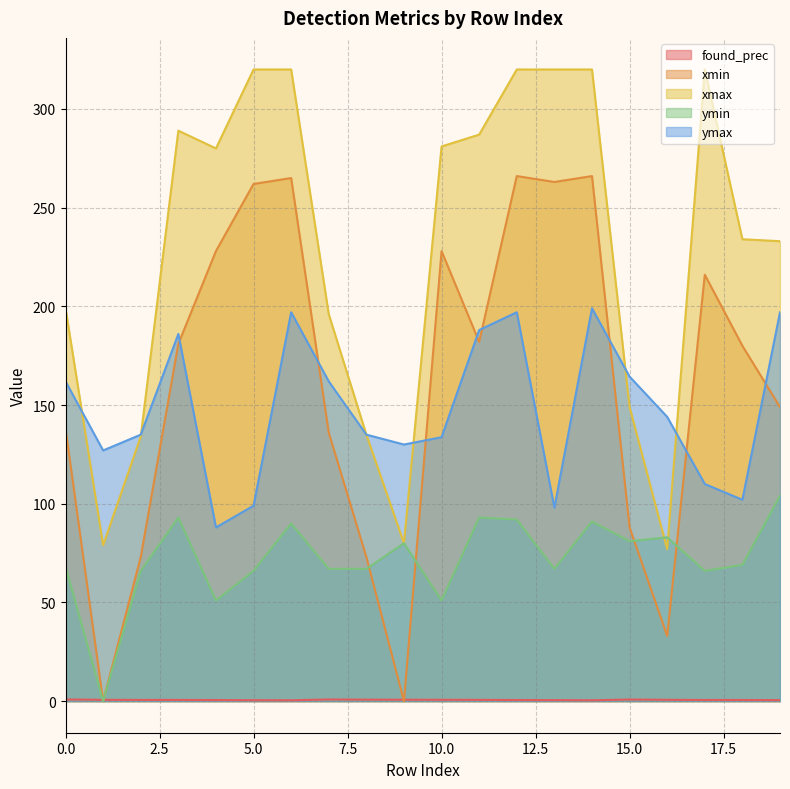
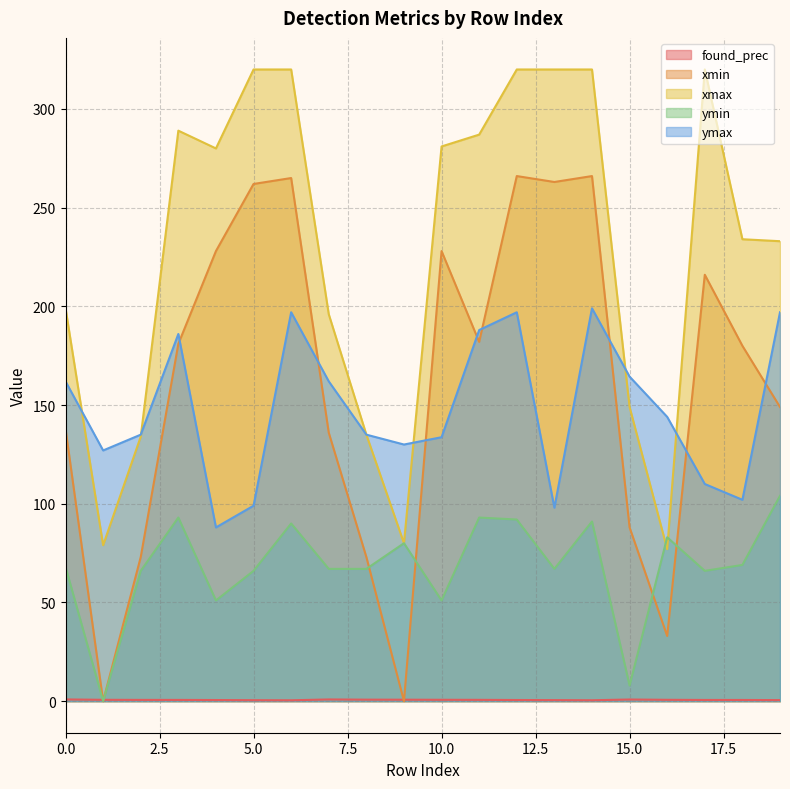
  {
    "ymin": {
      "0.0": 68,
      "5.0": 66,
      "10.0": 51,
-     "15.0": 81
+     "15.0": 8
    },
    "ymax": {
      "0.0": 162,
      "5.0": 99,
      "10.0": 134,
      "15.0": 164
    }
  }
